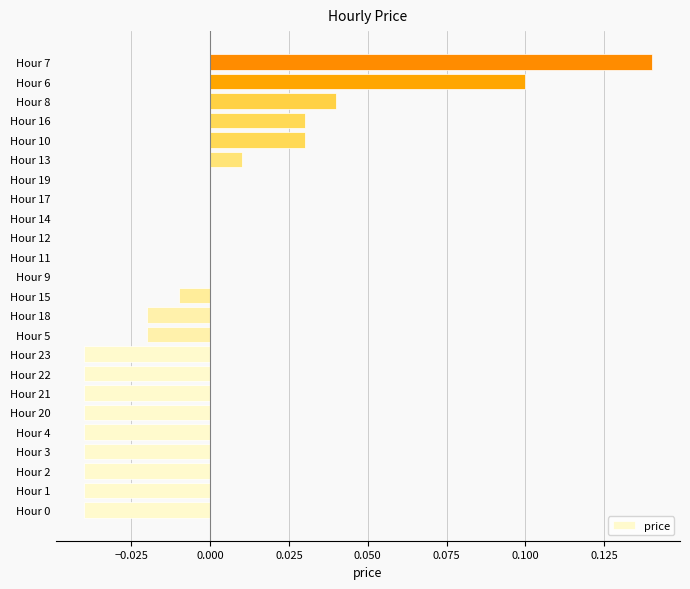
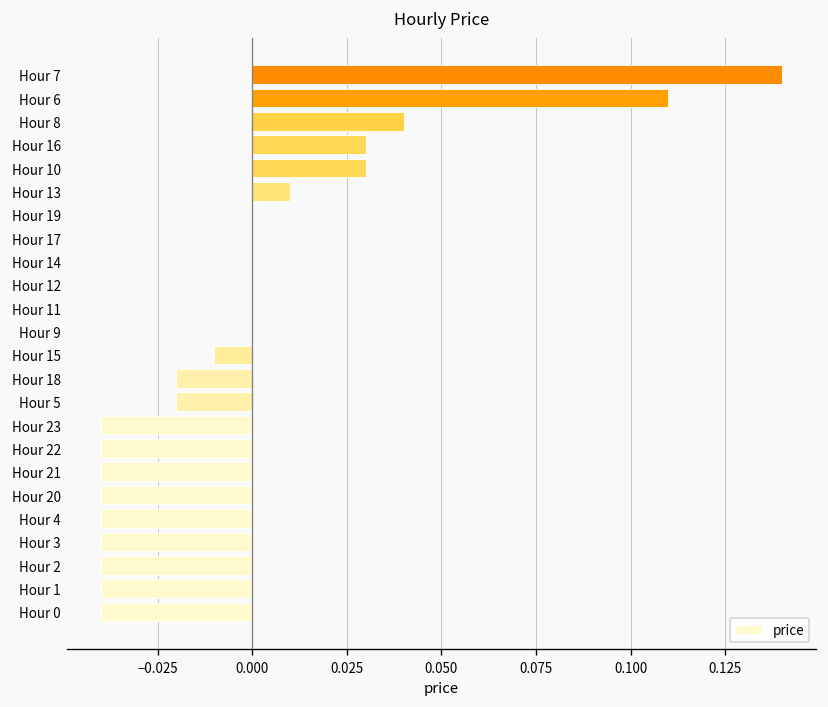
  {
    "Hour 7": 0.14,
-   "Hour 6": 0.10,
+   "Hour 6": 0.11,
    "Hour 8": 0.04,
    "Hour 16": 0.03,
    "Hour 10": 0.03,
    "Hour 13": 0.01,
    "Hour 19": 0.00,
    "Hour 17": 0.00,
    "Hour 14": 0.00,
    "Hour 12": 0.00,
    "Hour 11": 0.00,
    "Hour 9": 0.00,
    "Hour 15": -0.01,
    "Hour 18": -0.02,
    "Hour 5": -0.02,
    "Hour 23": -0.04,
    "Hour 22": -0.04,
    "Hour 21": -0.04,
    "Hour 20": -0.04,
    "Hour 4": -0.04,
    "Hour 3": -0.04,
    "Hour 2": -0.04,
    "Hour 1": -0.04,
    "Hour 0": -0.04
  }
